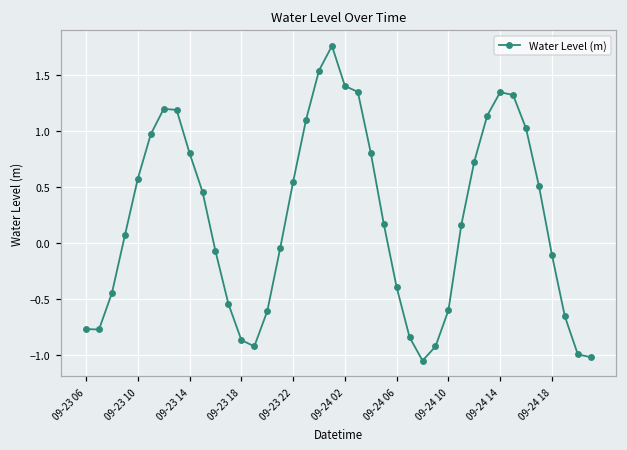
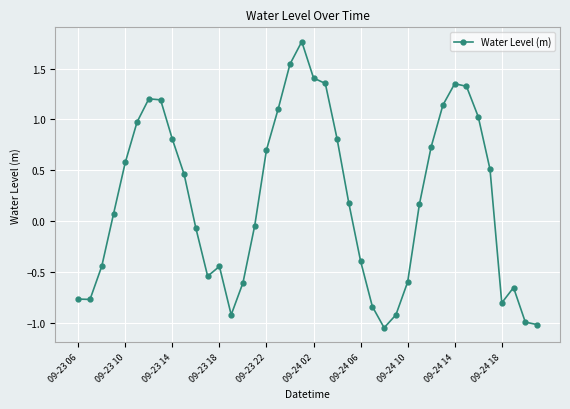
  {
    "09-23 06": -0.77,
    "09-23 10": 0.58,
    "09-23 14": 0.80,
-   "09-23 18": -0.87,
-   "09-23 22": 0.55,
+   "09-23 18": -0.45,
+   "09-23 22": 0.70,
    "09-24 02": 1.41,
    "09-24 06": -0.39,
    "09-24 10": -0.60,
    "09-24 14": 1.35,
-   "09-24 18": -0.10
+   "09-24 18": -0.80
  }
